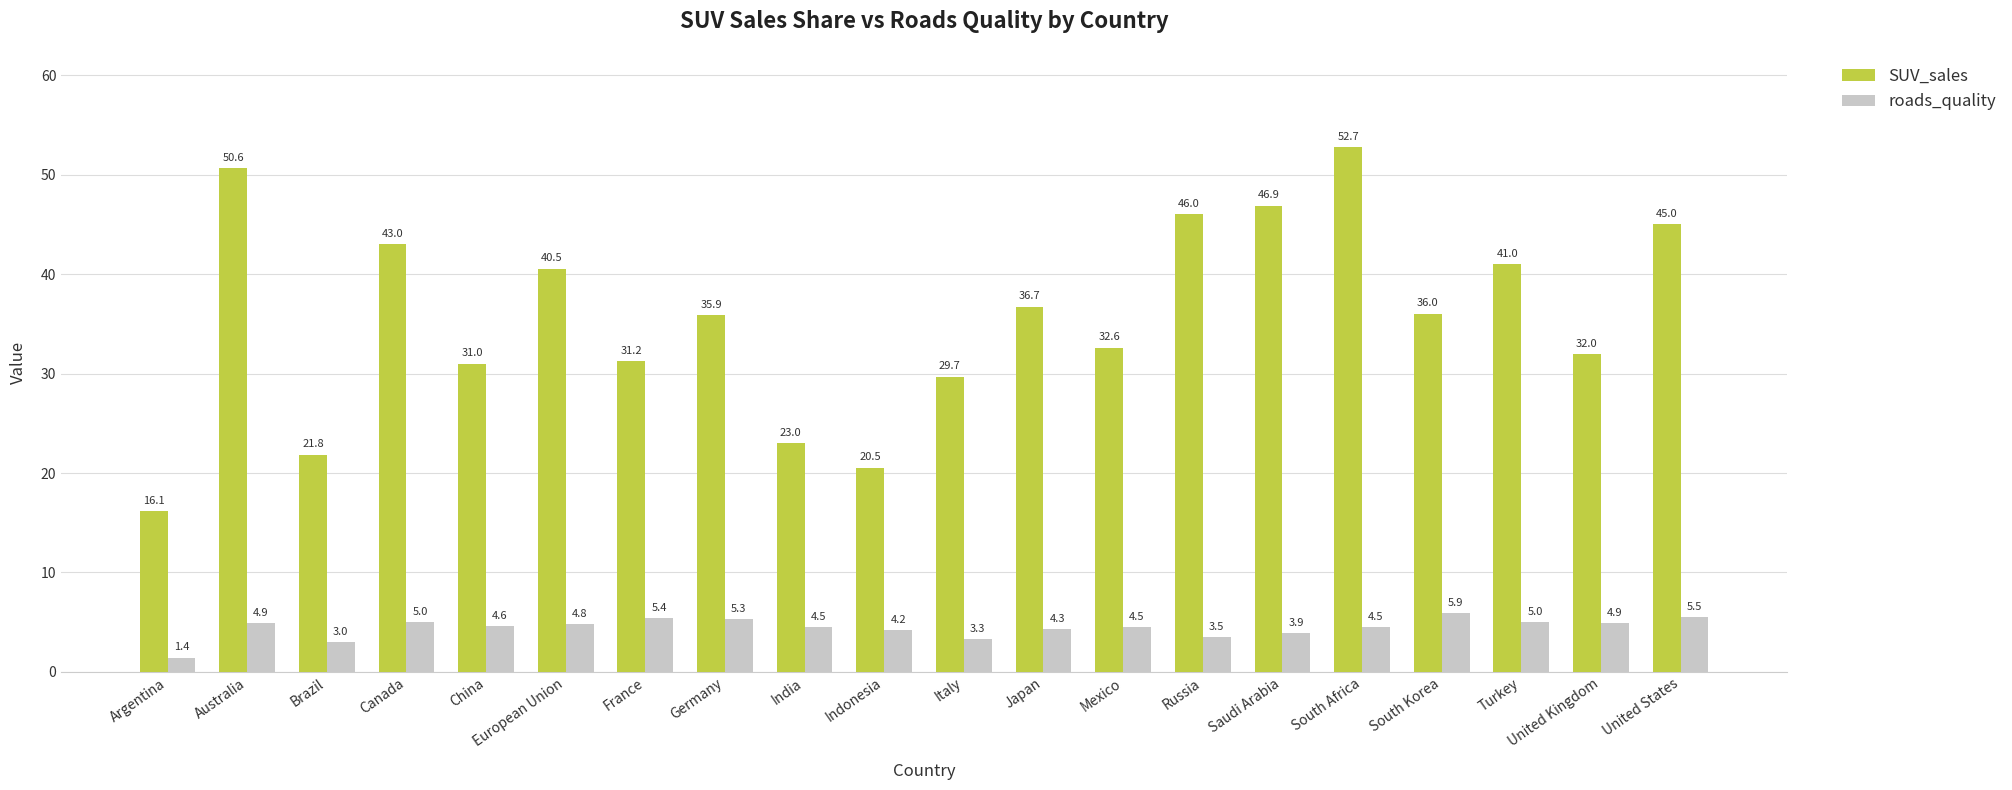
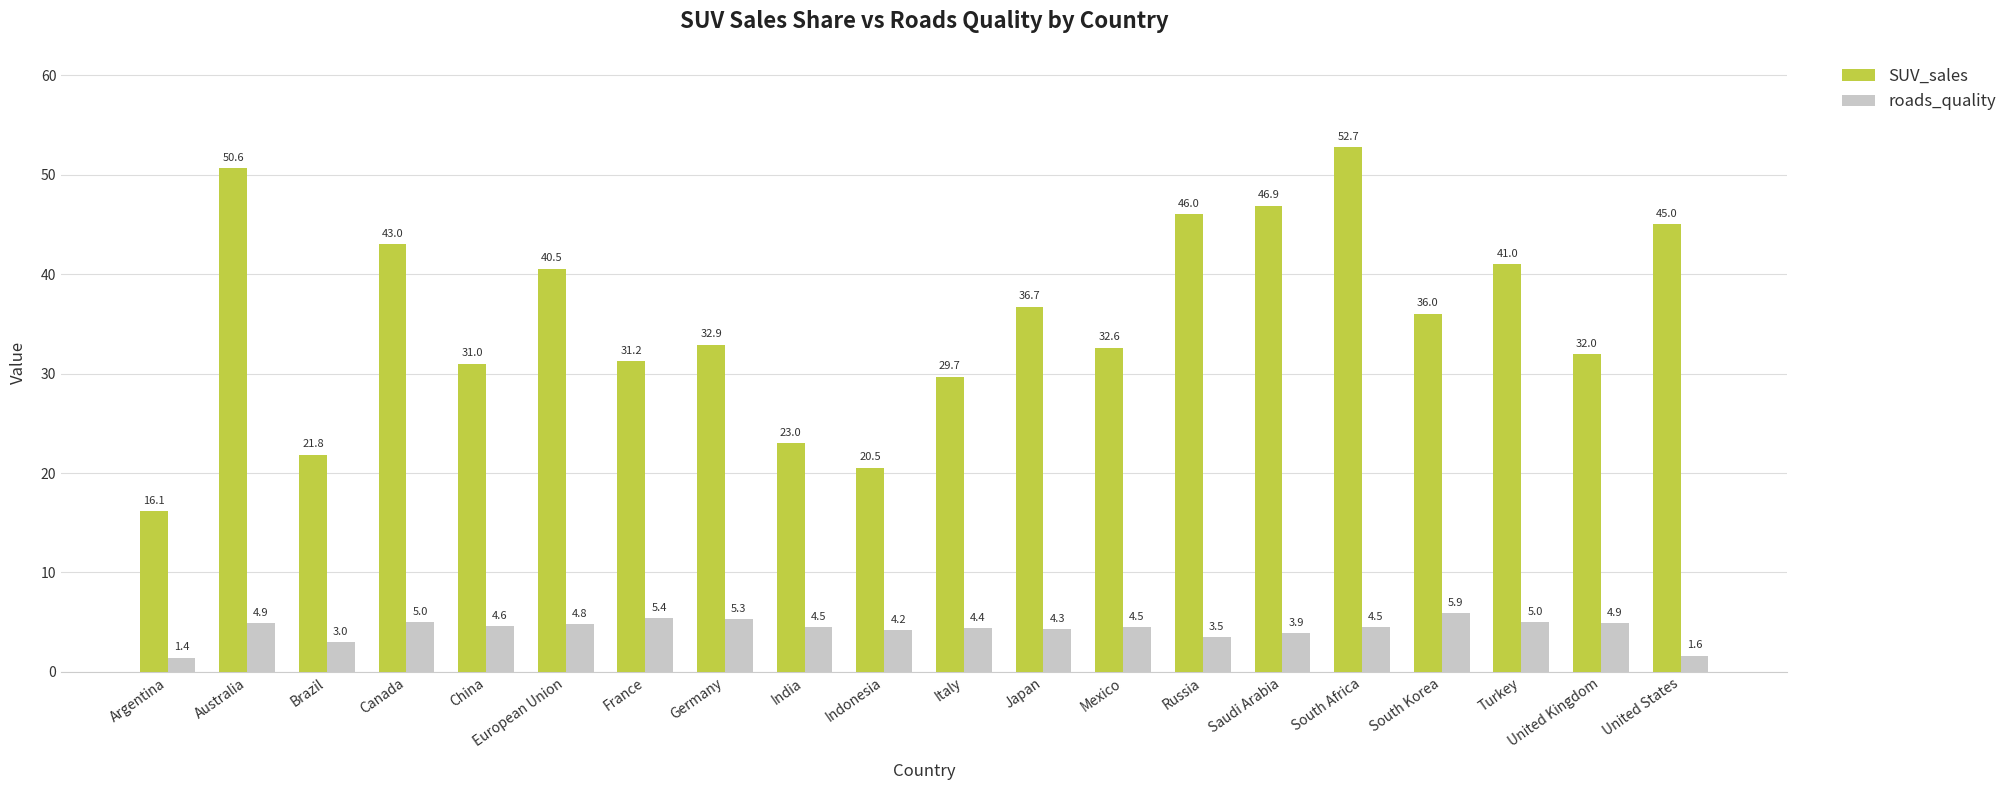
  {
    "SUV_sales": {
      "Argentina": 16.1,
      "Australia": 50.6,
      "Brazil": 21.8,
      "Canada": 43.0,
      "China": 31.0,
      "European Union": 40.5,
      "France": 31.2,
-     "Germany": 35.9,
+     "Germany": 32.9,
      "India": 23.0,
      "Indonesia": 20.5,
      "Italy": 29.7,
      "Japan": 36.7,
      "Mexico": 32.6,
      "Russia": 46.0,
      "Saudi Arabia": 46.9,
      "South Africa": 52.7,
      "South Korea": 36.0,
      "Turkey": 41.0,
      "United Kingdom": 32.0,
      "United States": 45.0
    },
    "roads_quality": {
      "Argentina": 1.4,
      "Australia": 4.9,
      "Brazil": 3.0,
      "Canada": 5.0,
      "China": 4.6,
      "European Union": 4.8,
      "France": 5.4,
      "Germany": 5.3,
      "India": 4.5,
      "Indonesia": 4.2,
-     "Italy": 3.3,
+     "Italy": 4.4,
      "Japan": 4.3,
      "Mexico": 4.5,
      "Russia": 3.5,
      "Saudi Arabia": 3.9,
      "South Africa": 4.5,
      "South Korea": 5.9,
      "Turkey": 5.0,
      "United Kingdom": 4.9,
-     "United States": 5.5
+     "United States": 1.6
    }
  }
